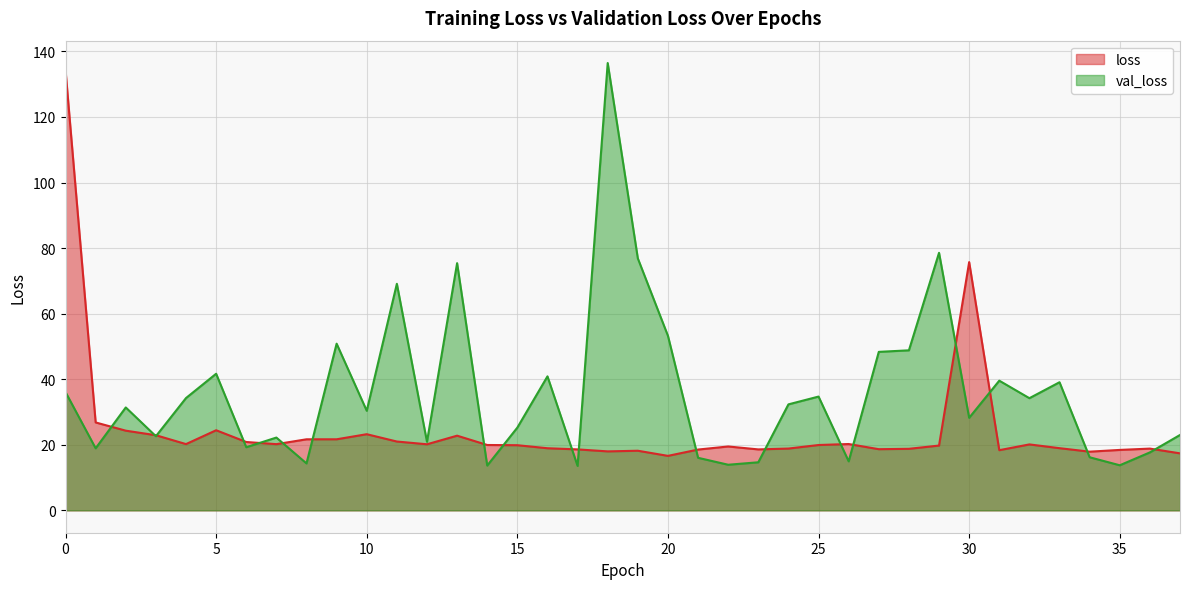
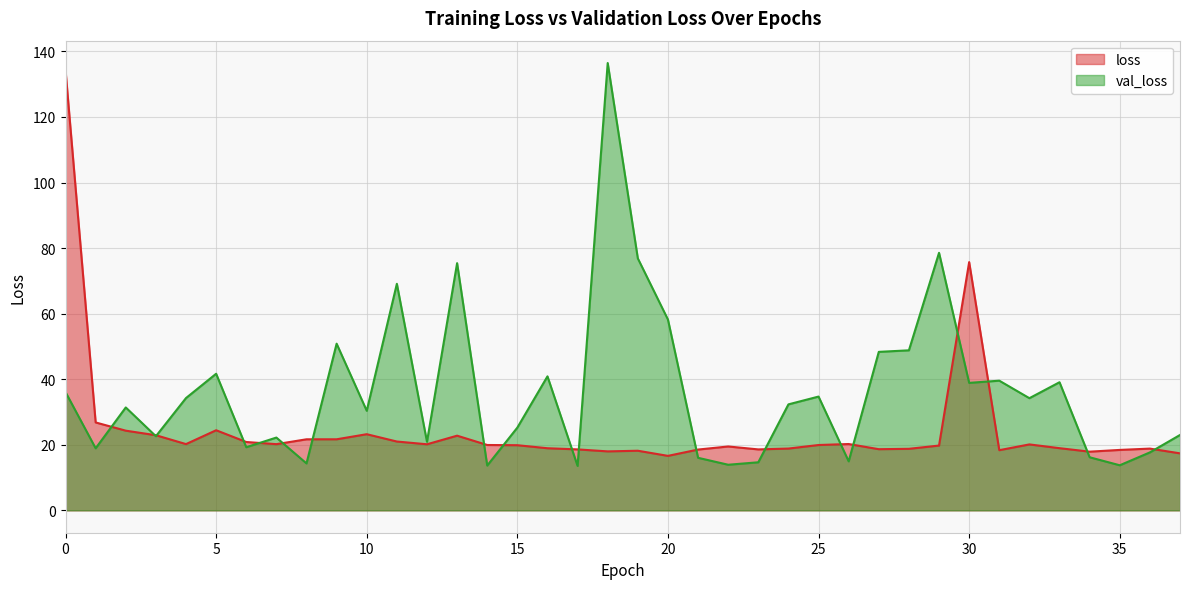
  {
    "loss": {
      "0": 134,
      "5": 24,
      "10": 23,
      "15": 20,
      "20": 17,
      "25": 20,
      "30": 76,
      "35": 18
    },
    "val_loss": {
      "0": 36,
      "5": 42,
      "10": 30,
      "15": 25,
-     "20": 53,
+     "20": 58,
      "25": 35,
-     "30": 28,
+     "30": 39,
      "35": 14
    }
  }
